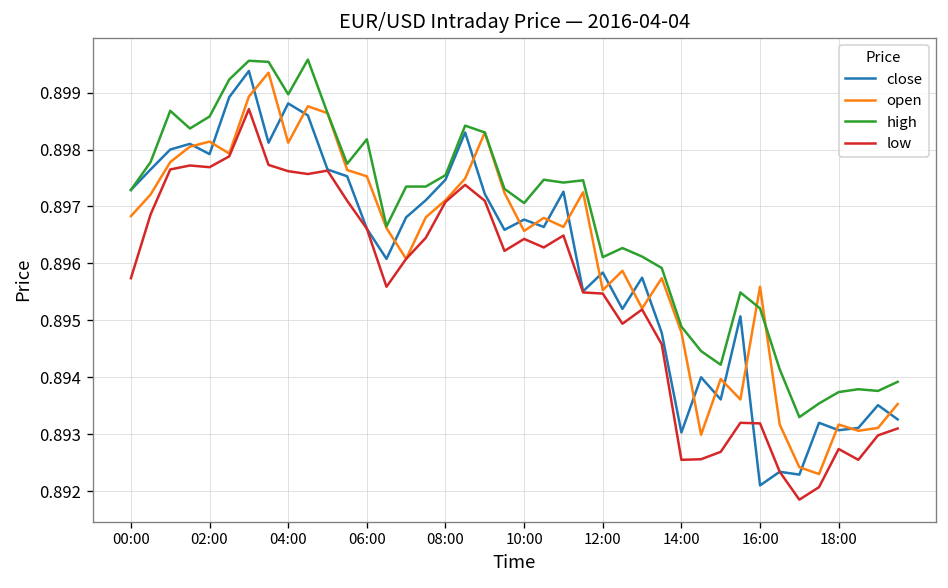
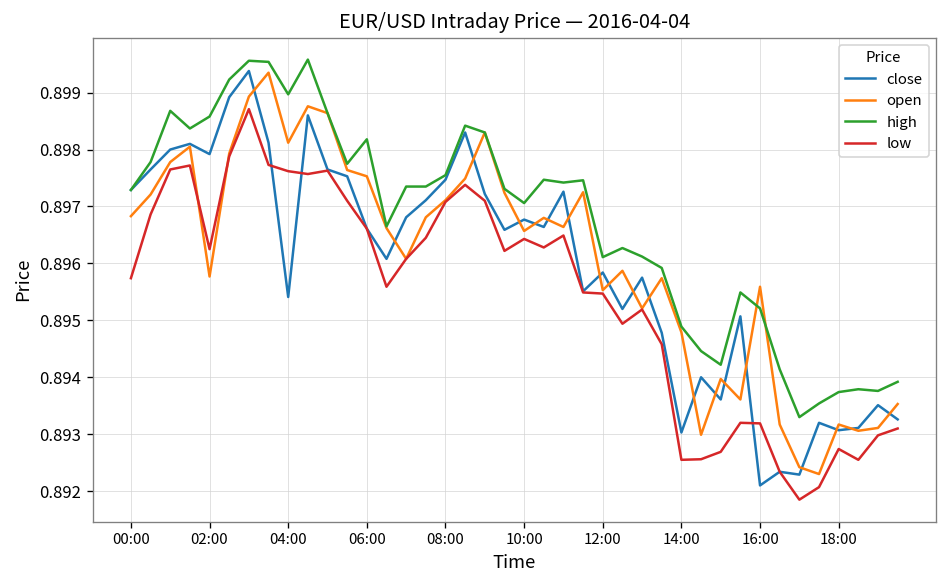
  {
    "close": {
      "02:00": 0.8979,
-     "04:00": 0.8988,
+     "04:00": 0.8954,
      "08:00": 0.8975,
      "10:00": 0.8968,
      "12:00": 0.8958,
      "14:00": 0.8930,
      "16:00": 0.8921,
      "18:00": 0.8931
    },
    "open": {
      "00:00": 0.8968,
-     "02:00": 0.8981,
+     "02:00": 0.8958,
      "04:00": 0.8981,
      "06:00": 0.8975,
      "10:00": 0.8966,
      "12:00": 0.8955,
      "14:00": 0.8948,
      "16:00": 0.8956,
      "18:00": 0.8932
    },
    "high": {
      "02:00": 0.8986,
      "04:00": 0.8990,
      "06:00": 0.8982,
      "08:00": 0.8976,
      "10:00": 0.8971,
      "12:00": 0.8961,
      "14:00": 0.8949,
      "16:00": 0.8952,
      "18:00": 0.8937
    },
    "low": {
      "00:00": 0.8957,
-     "02:00": 0.8977,
+     "02:00": 0.8963,
      "04:00": 0.8976,
      "10:00": 0.8964,
      "12:00": 0.8955,
      "14:00": 0.8926,
      "16:00": 0.8932,
      "18:00": 0.8927
    }
  }
